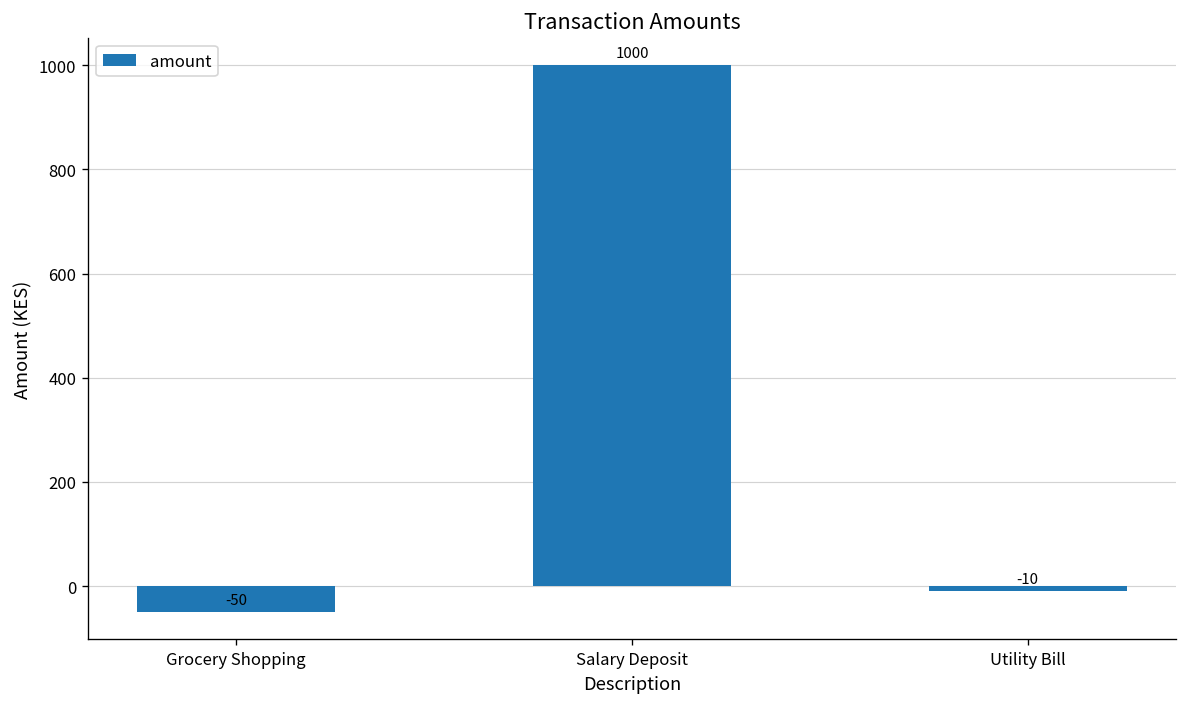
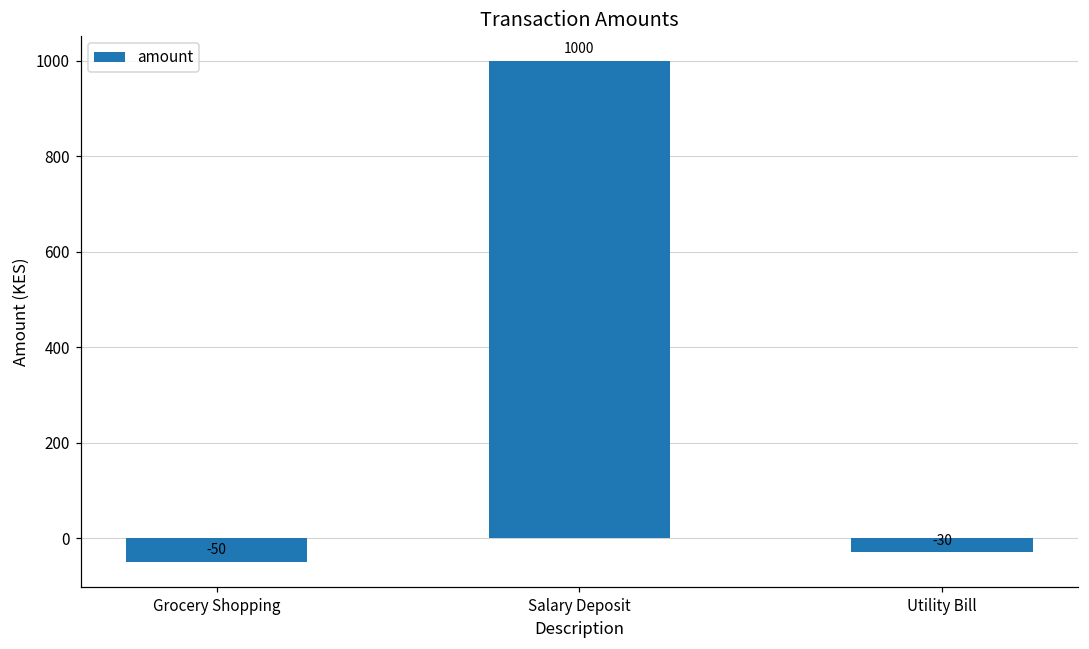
  {
    "Grocery Shopping": -50,
    "Salary Deposit": 1000,
-   "Utility Bill": -10
+   "Utility Bill": -30
  }
